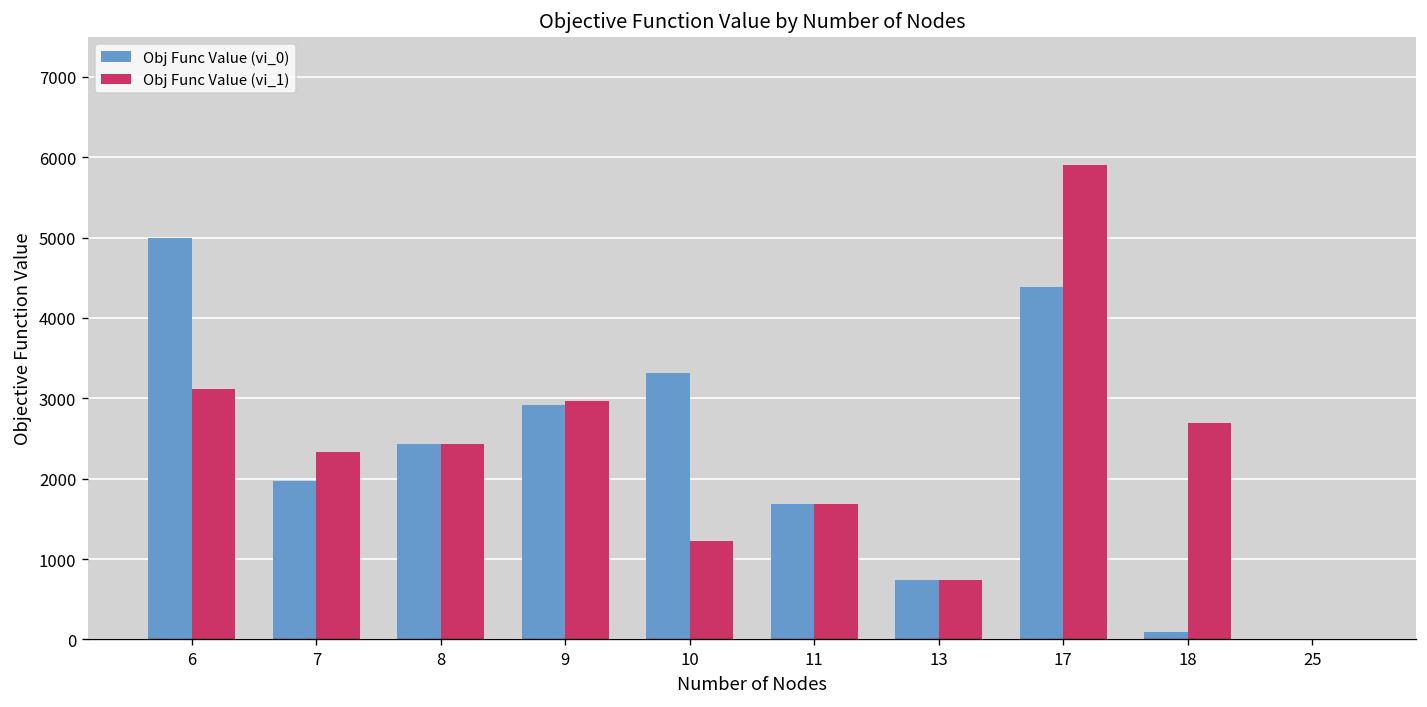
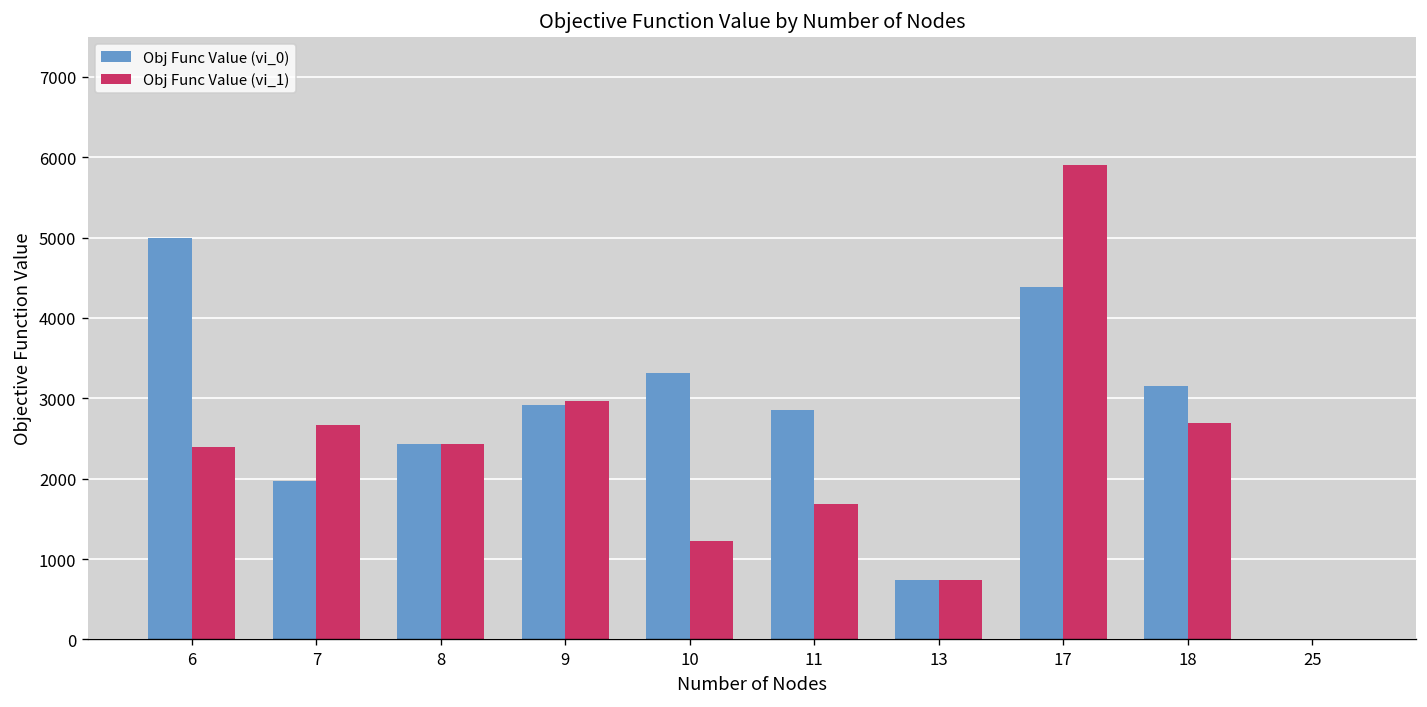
  {
    "Obj Func Value (vi_0)": {
      "6": 5000,
      "7": 2000,
      "8": 2400,
      "9": 2900,
      "10": 3300,
-     "11": 1700,
+     "11": 2900,
      "13": 700,
      "17": 4400,
-     "18": 100,
+     "18": 3100,
      "25": 0
    },
    "Obj Func Value (vi_1)": {
-     "6": 3100,
-     "7": 2300,
+     "6": 2400,
+     "7": 2700,
      "8": 2400,
      "9": 3000,
      "10": 1200,
      "11": 1700,
      "13": 700,
      "17": 5900,
      "18": 2700,
      "25": 0
    }
  }
